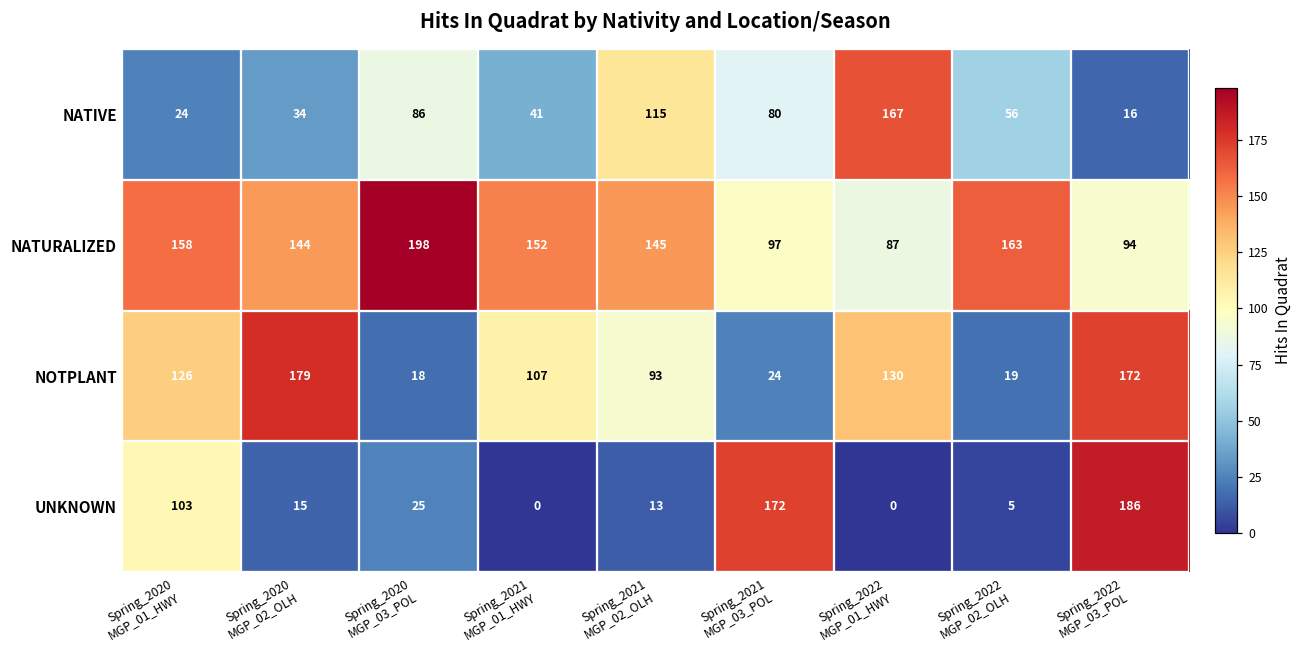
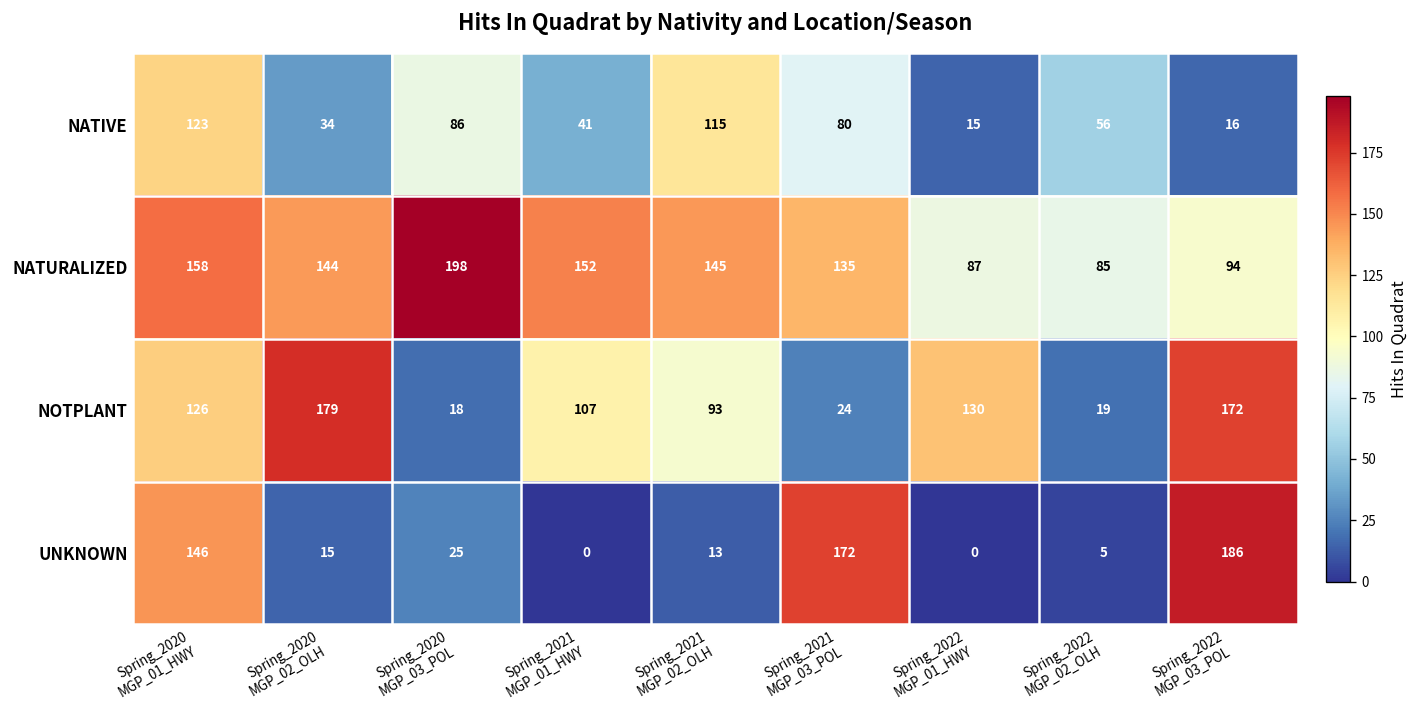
  {
    "NATIVE": {
-     "Spring_2020 MGP_01_HWY": 24,
+     "Spring_2020 MGP_01_HWY": 123,
      "Spring_2020 MGP_02_OLH": 34,
      "Spring_2020 MGP_03_POL": 86,
      "Spring_2021 MGP_01_HWY": 41,
      "Spring_2021 MGP_02_OLH": 115,
      "Spring_2021 MGP_03_POL": 80,
-     "Spring_2022 MGP_01_HWY": 167,
+     "Spring_2022 MGP_01_HWY": 15,
      "Spring_2022 MGP_02_OLH": 56,
      "Spring_2022 MGP_03_POL": 16
    },
    "NATURALIZED": {
      "Spring_2020 MGP_01_HWY": 158,
      "Spring_2020 MGP_02_OLH": 144,
      "Spring_2020 MGP_03_POL": 198,
      "Spring_2021 MGP_01_HWY": 152,
      "Spring_2021 MGP_02_OLH": 145,
-     "Spring_2021 MGP_03_POL": 97,
+     "Spring_2021 MGP_03_POL": 135,
      "Spring_2022 MGP_01_HWY": 87,
-     "Spring_2022 MGP_02_OLH": 163,
+     "Spring_2022 MGP_02_OLH": 85,
      "Spring_2022 MGP_03_POL": 94
    },
    "NOTPLANT": {
      "Spring_2020 MGP_01_HWY": 126,
      "Spring_2020 MGP_02_OLH": 179,
      "Spring_2020 MGP_03_POL": 18,
      "Spring_2021 MGP_01_HWY": 107,
      "Spring_2021 MGP_02_OLH": 93,
      "Spring_2021 MGP_03_POL": 24,
      "Spring_2022 MGP_01_HWY": 130,
      "Spring_2022 MGP_02_OLH": 19,
      "Spring_2022 MGP_03_POL": 172
    },
    "UNKNOWN": {
-     "Spring_2020 MGP_01_HWY": 103,
+     "Spring_2020 MGP_01_HWY": 146,
      "Spring_2020 MGP_02_OLH": 15,
      "Spring_2020 MGP_03_POL": 25,
      "Spring_2021 MGP_01_HWY": 0,
      "Spring_2021 MGP_02_OLH": 13,
      "Spring_2021 MGP_03_POL": 172,
      "Spring_2022 MGP_01_HWY": 0,
      "Spring_2022 MGP_02_OLH": 5,
      "Spring_2022 MGP_03_POL": 186
    }
  }
